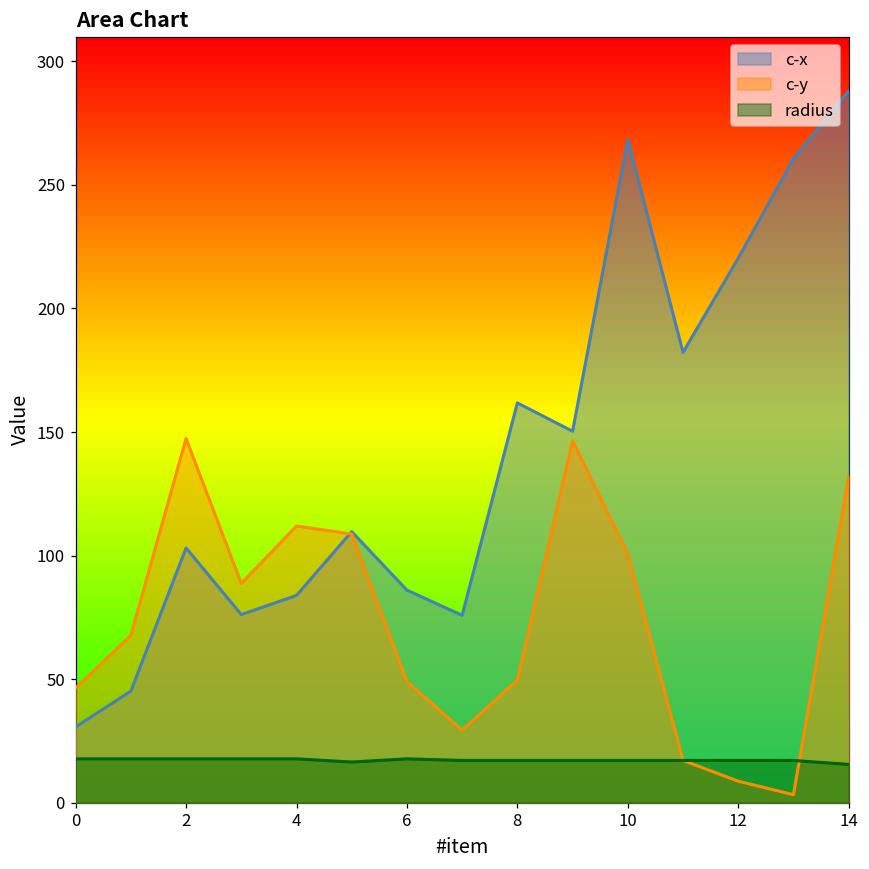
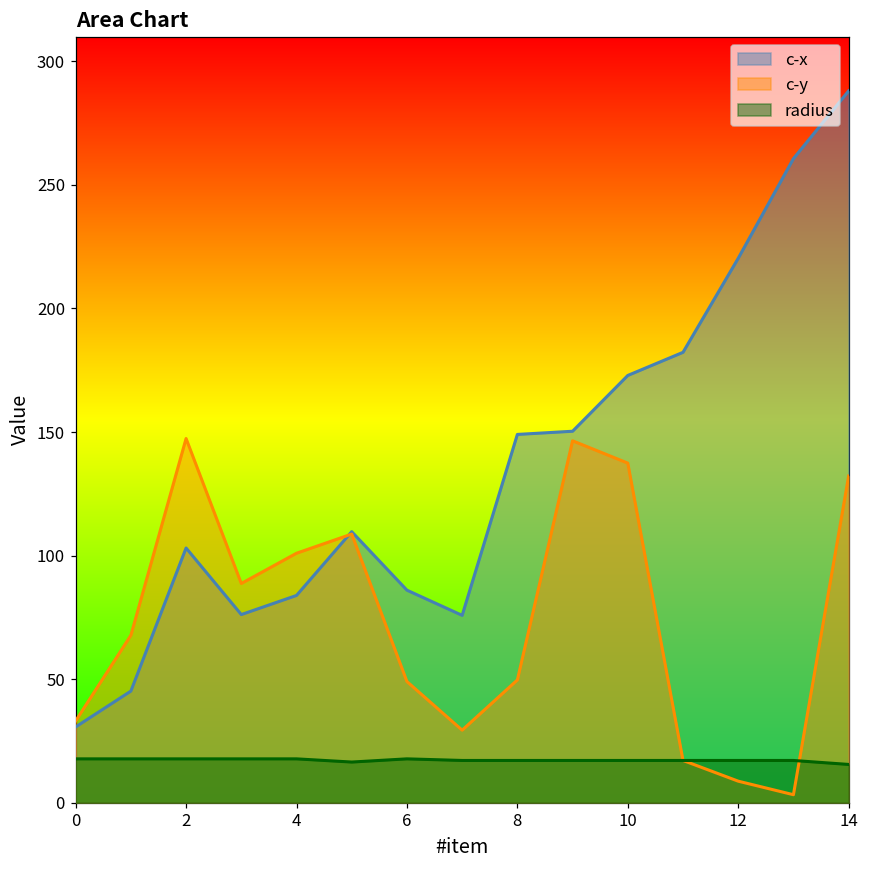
  {
    "c-x": {
      "0": 31,
      "2": 103,
      "4": 84,
      "6": 86,
-     "8": 162,
-     "10": 268,
+     "8": 149,
+     "10": 173,
      "12": 220,
      "14": 288
    },
    "c-y": {
-     "0": 46,
+     "0": 33,
      "2": 147,
-     "4": 112,
+     "4": 101,
      "6": 49,
      "8": 50,
-     "10": 101,
+     "10": 137,
      "12": 9,
      "14": 132
    },
    "radius": {
      "0": 18,
      "2": 18,
      "4": 18,
      "6": 18,
      "8": 17,
      "10": 17,
      "12": 17,
      "14": 15
    }
  }
